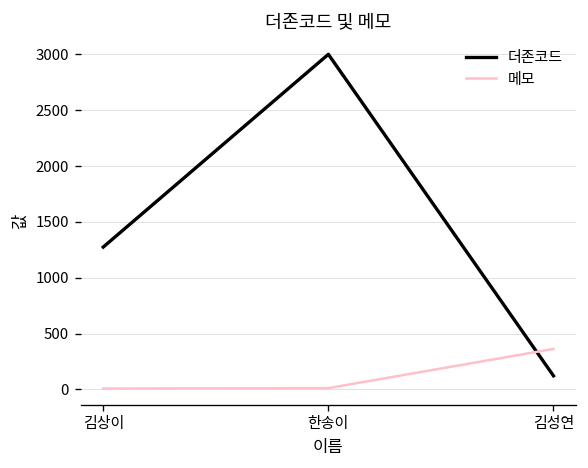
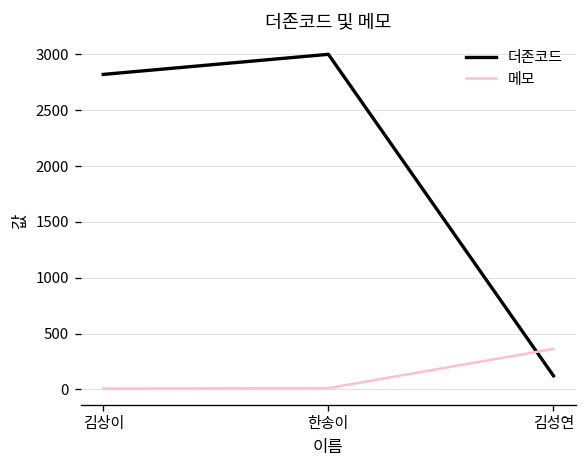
  {
    "더존코드": {
-     "김상이": 1300,
+     "김상이": 2800,
      "한송이": 3000,
      "김성연": 100
    },
    "메모": {
      "김상이": 0,
      "한송이": 0,
      "김성연": 400
    }
  }
